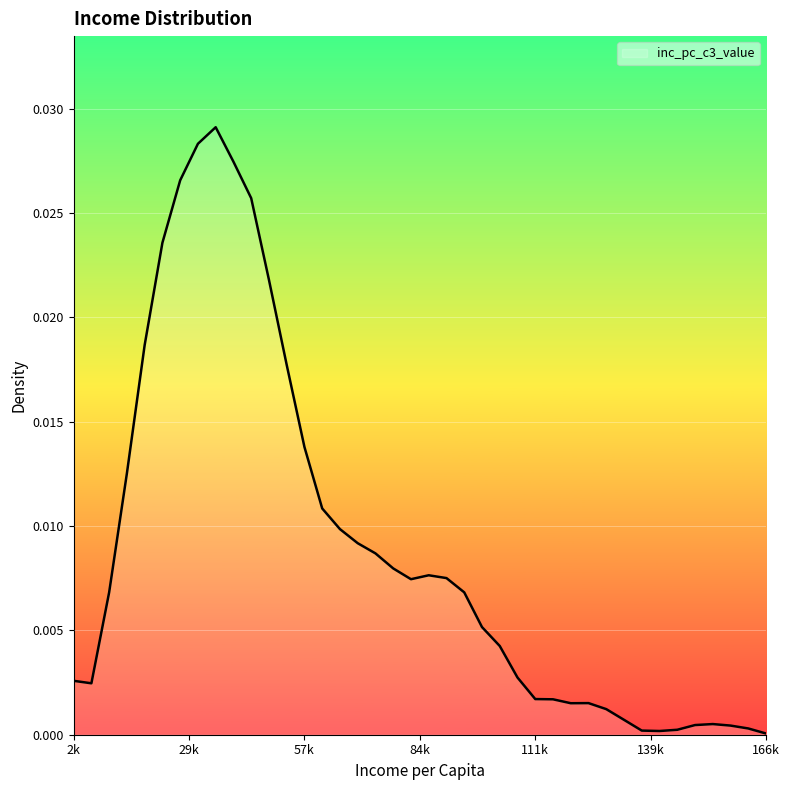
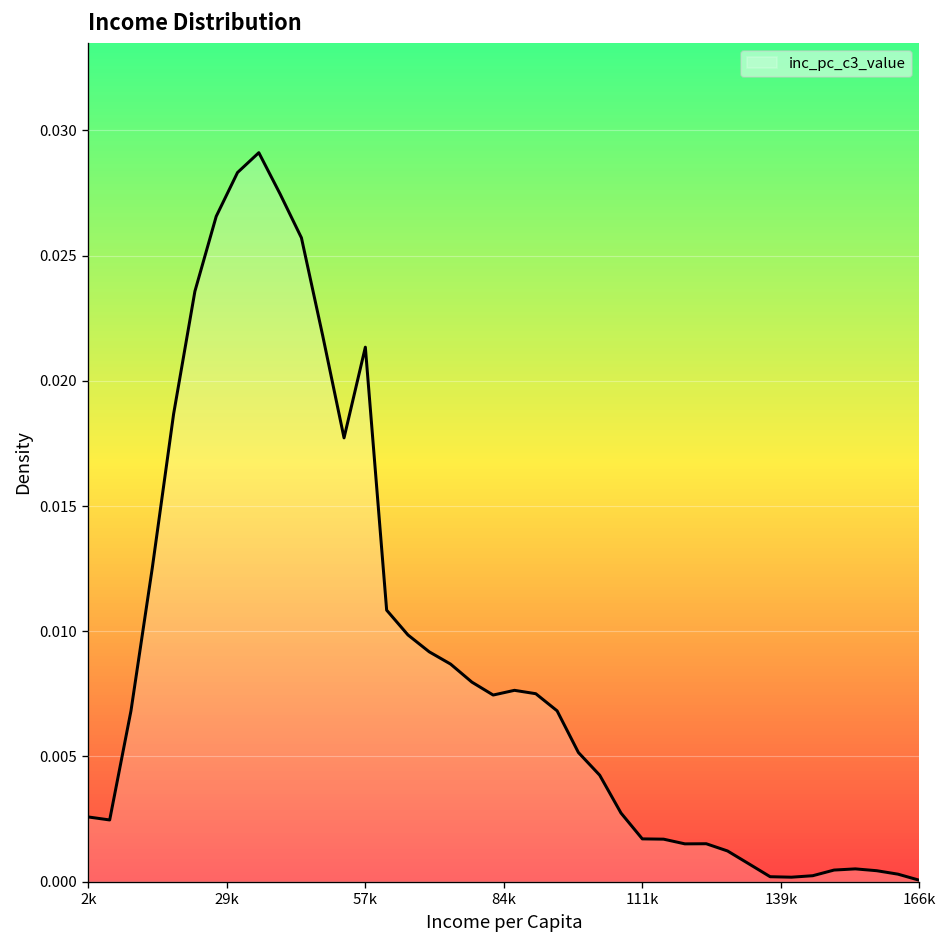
  {
    "2k": 0.0026,
-   "57k": 0.0138,
+   "57k": 0.0213,
    "111k": 0.0017,
    "166k": 0.0001
  }
